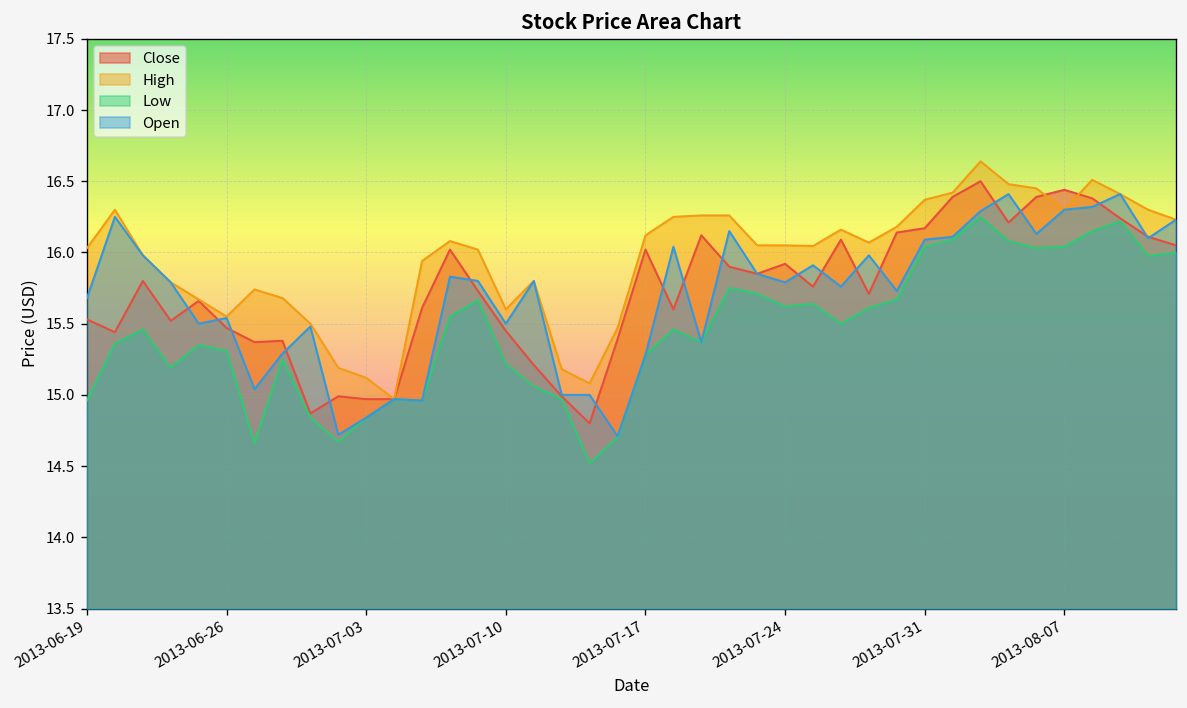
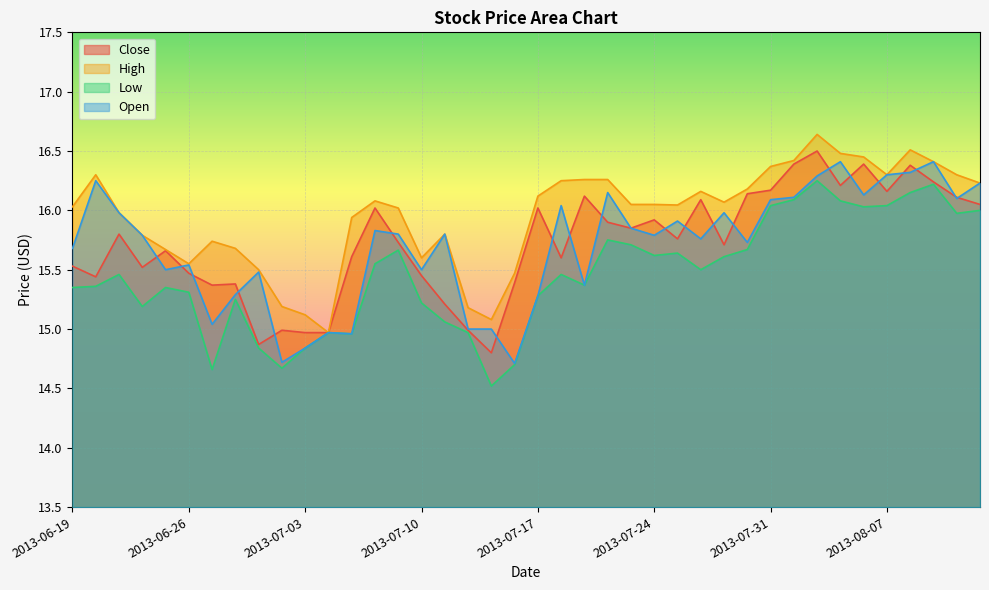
  {
    "Close": {
      "2013-06-19": 15.53,
      "2013-06-26": 15.47,
      "2013-07-03": 14.97,
      "2013-07-10": 15.45,
      "2013-07-17": 16.02,
      "2013-07-24": 15.92,
      "2013-07-31": 16.17,
-     "2013-08-07": 16.44
+     "2013-08-07": 16.16
    },
    "High": {
      "2013-06-19": 16.03,
      "2013-07-03": 15.12,
      "2013-07-10": 15.60,
      "2013-07-17": 16.12,
      "2013-07-24": 16.05,
      "2013-07-31": 16.37
    },
    "Low": {
-     "2013-06-19": 14.96,
+     "2013-06-19": 15.35,
      "2013-06-26": 15.31,
      "2013-07-10": 15.22,
      "2013-07-24": 15.62,
      "2013-07-31": 16.04,
      "2013-08-07": 16.04
    },
    "Open": {
      "2013-06-19": 15.68,
      "2013-07-10": 15.50,
      "2013-07-24": 15.79,
      "2013-07-31": 16.09
    }
  }
